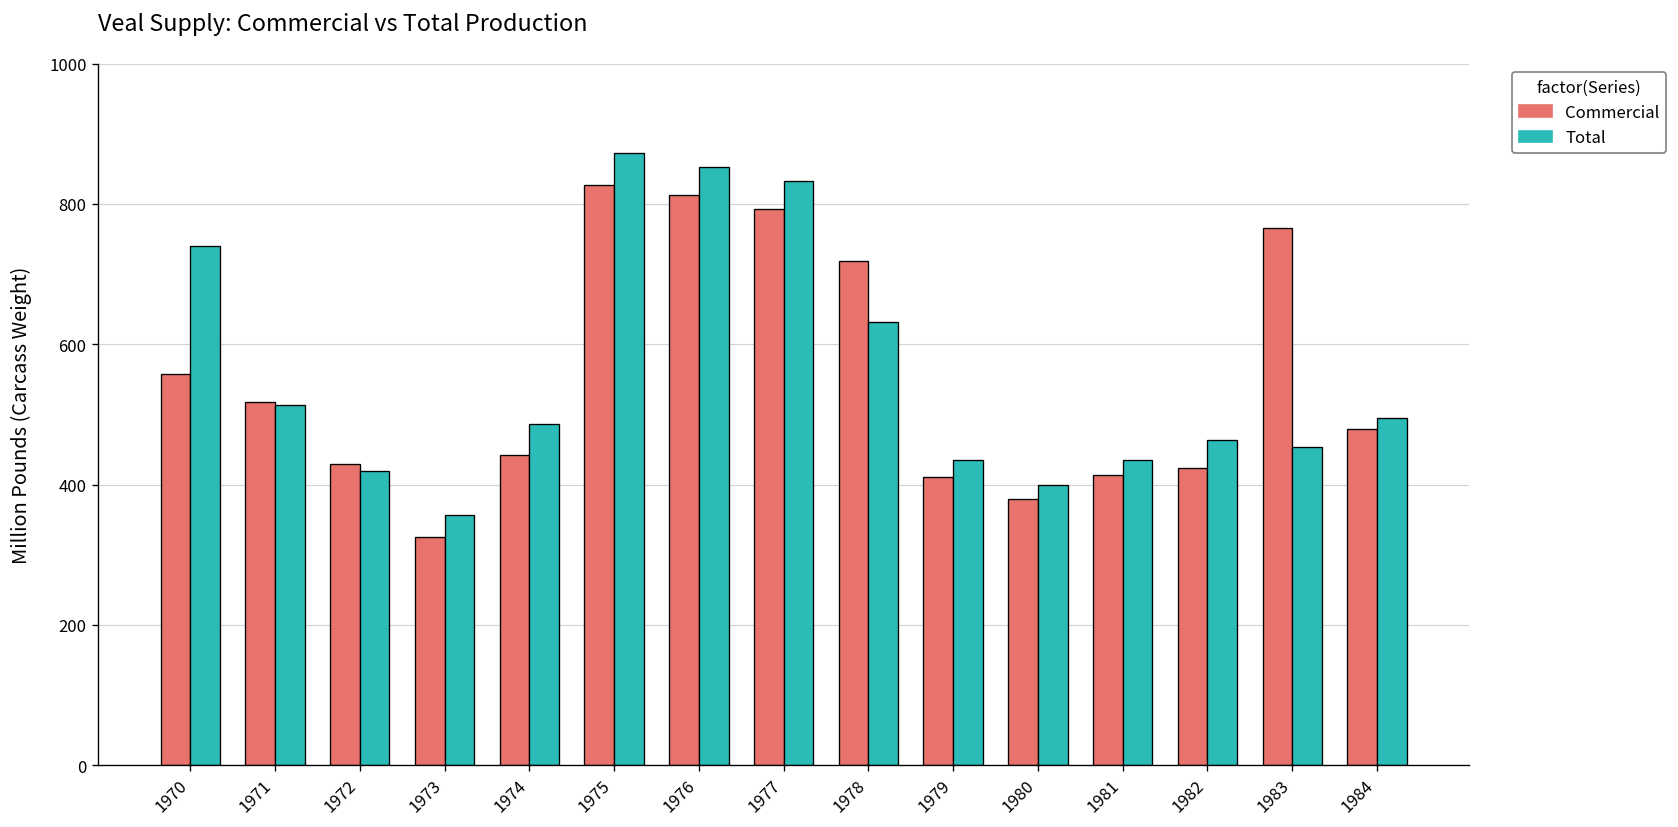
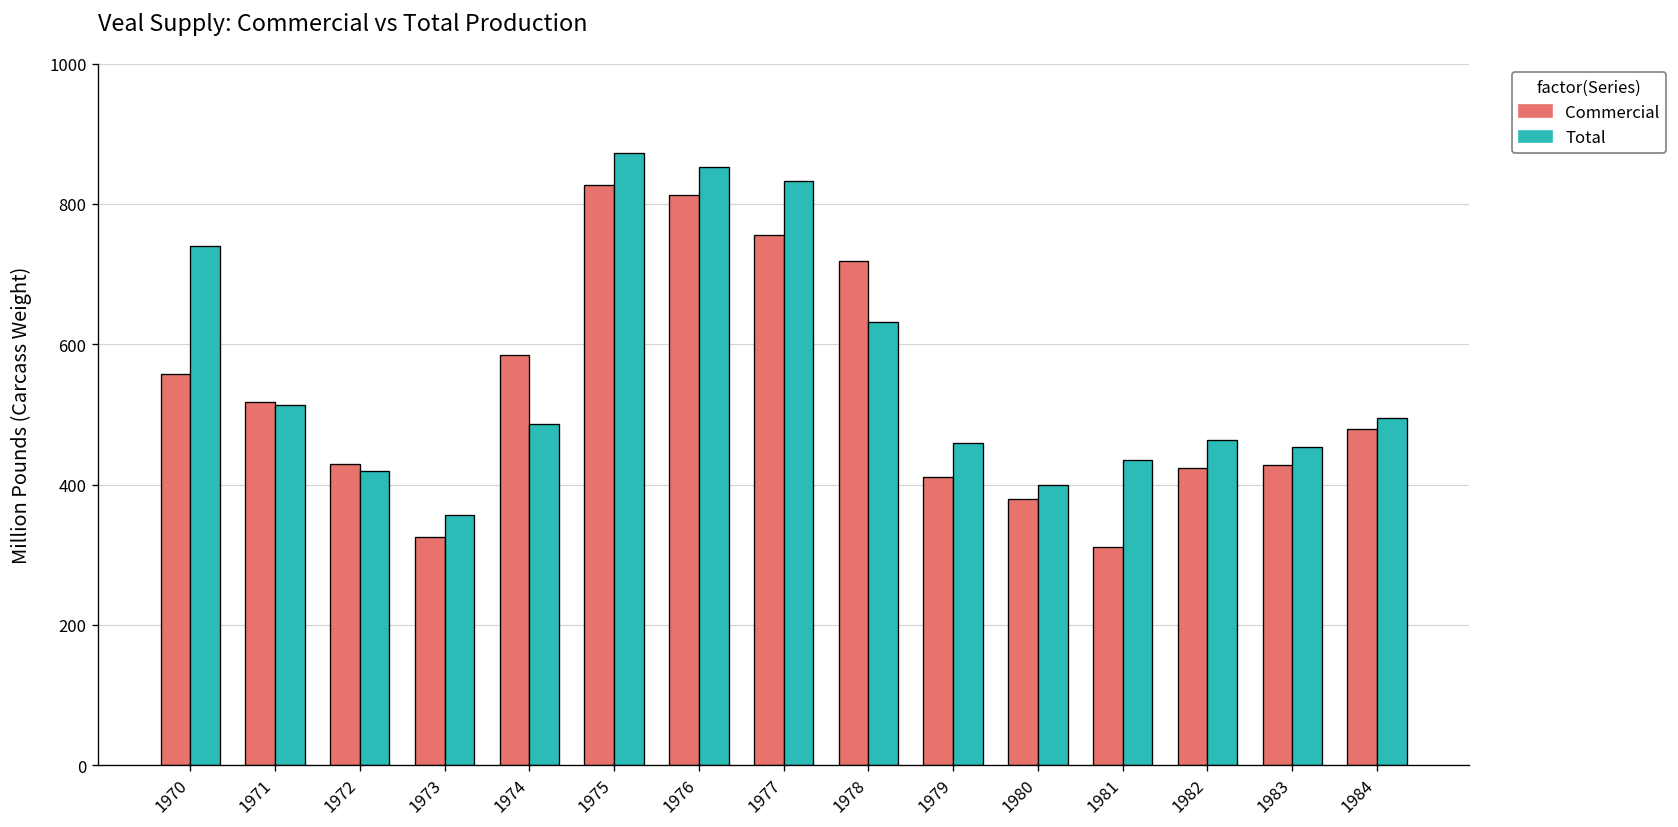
  {
    "Commercial": {
      "1970": 560,
      "1971": 520,
      "1972": 430,
      "1973": 330,
-     "1974": 440,
+     "1974": 580,
      "1975": 830,
      "1976": 810,
-     "1977": 790,
+     "1977": 760,
      "1978": 720,
      "1979": 410,
      "1980": 380,
-     "1981": 410,
+     "1981": 310,
      "1982": 420,
-     "1983": 770,
+     "1983": 430,
      "1984": 480
    },
    "Total": {
      "1970": 740,
      "1971": 510,
      "1972": 420,
      "1973": 360,
      "1974": 490,
      "1975": 870,
      "1976": 850,
      "1977": 830,
      "1978": 630,
-     "1979": 440,
+     "1979": 460,
      "1980": 400,
      "1981": 440,
      "1982": 460,
      "1983": 450,
      "1984": 500
    }
  }
